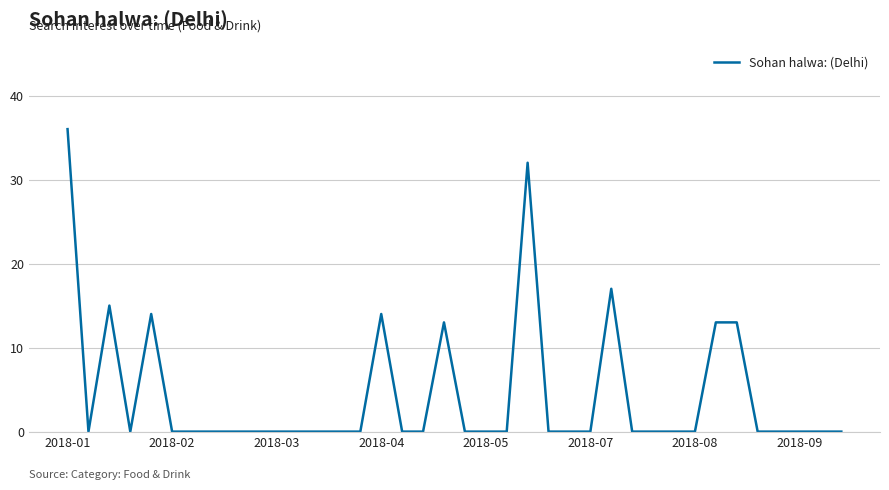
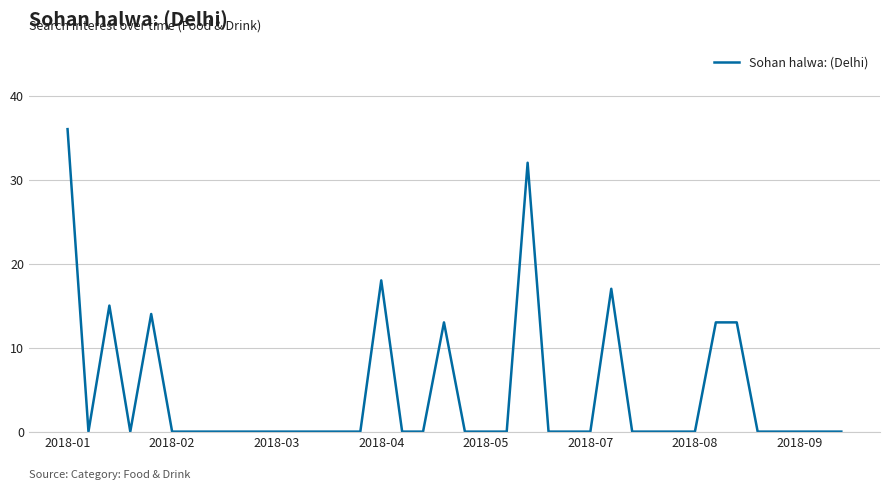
  {
    "2018-01": 36,
    "2018-02": 0,
    "2018-03": 0,
-   "2018-04": 14,
+   "2018-04": 18,
    "2018-05": 0,
    "2018-07": 0,
    "2018-08": 0,
    "2018-09": 0
  }
